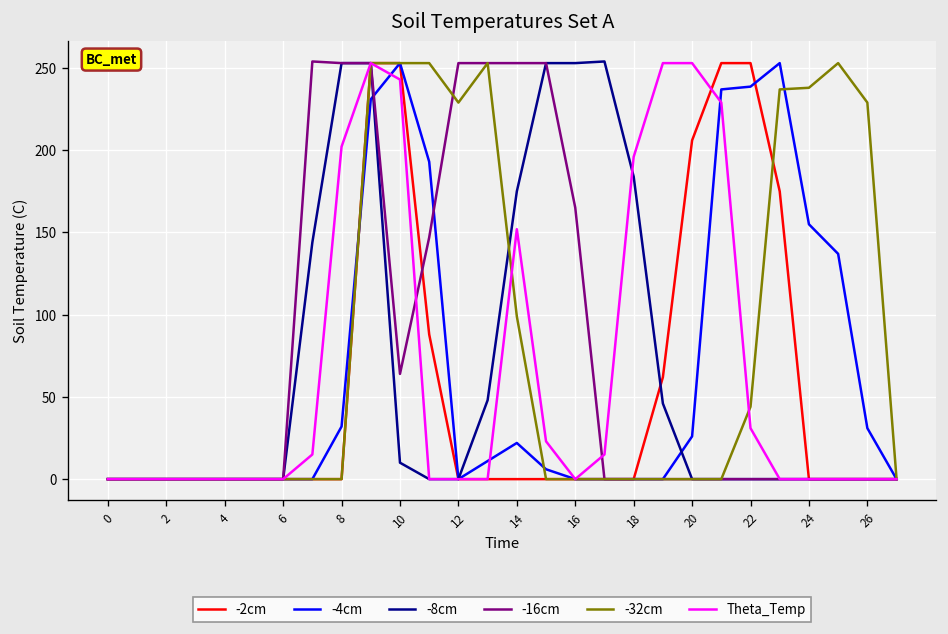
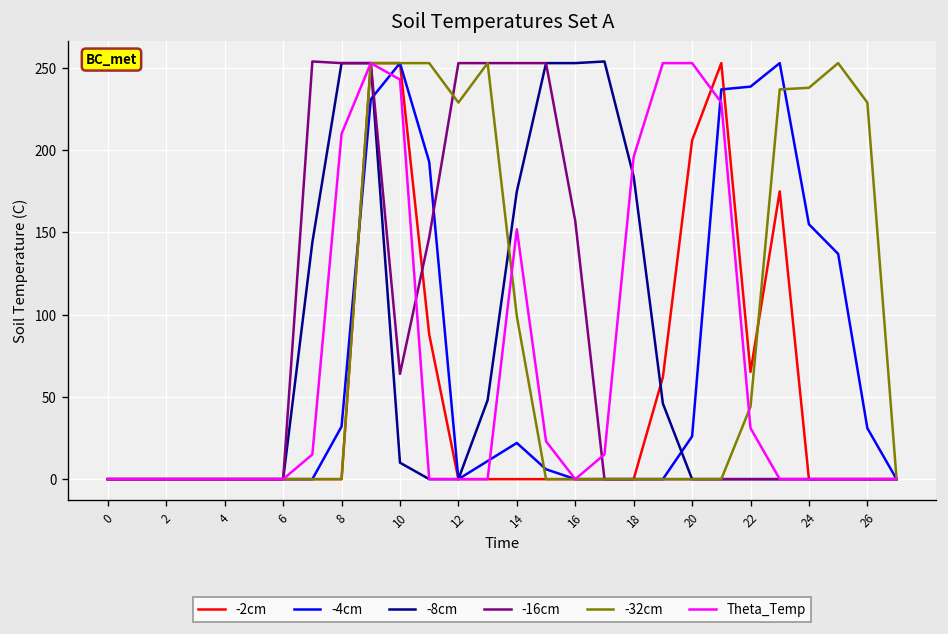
  {
    "-2cm": {
      "14": 0,
      "20": 206,
-     "22": 253
+     "22": 65
    },
    "-4cm": {
      "8": 32,
      "14": 22,
      "20": 26,
      "22": 239,
      "24": 155,
      "26": 31
    },
    "-8cm": {
      "10": 10,
      "14": 175,
      "16": 253,
      "18": 184
    },
    "-16cm": {
      "10": 64,
      "12": 253,
      "14": 253,
-     "16": 165
+     "16": 157
    },
    "-32cm": {
      "12": 229,
      "14": 99,
      "22": 44,
      "24": 238,
      "26": 229
    },
    "Theta_Temp": {
-     "8": 202,
+     "8": 210,
      "10": 243,
      "14": 152,
      "18": 196,
      "20": 253,
      "22": 31
    }
  }
